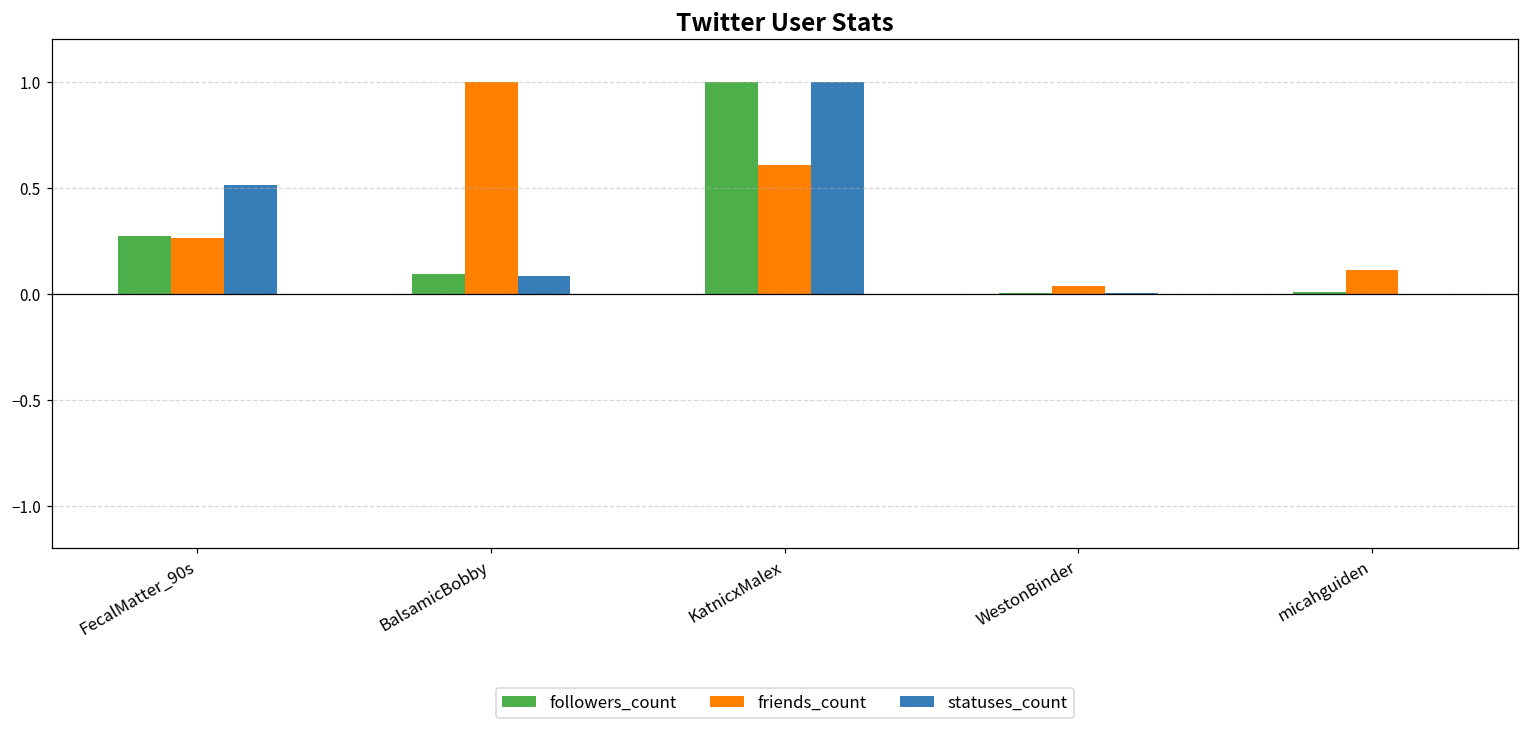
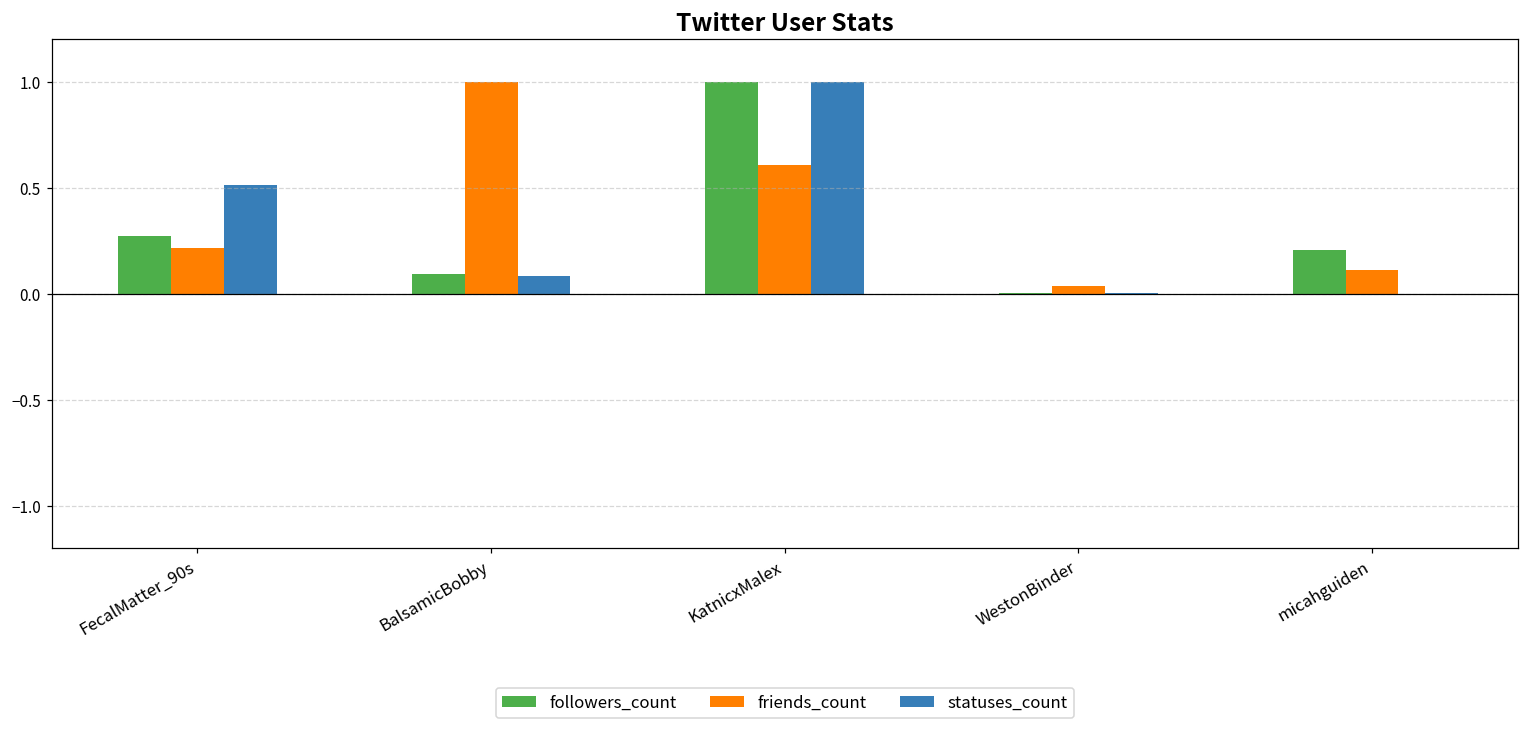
  {
    "followers_count": {
      "FecalMatter_90s": 0.27,
      "BalsamicBobby": 0.09,
      "KatnicxMalex": 1.00,
-     "micahguiden": 0.01
+     "micahguiden": 0.21
    },
    "friends_count": {
-     "FecalMatter_90s": 0.27,
+     "FecalMatter_90s": 0.22,
      "BalsamicBobby": 1.00,
      "KatnicxMalex": 0.61,
      "WestonBinder": 0.03,
      "micahguiden": 0.11
    },
    "statuses_count": {
      "FecalMatter_90s": 0.51,
      "BalsamicBobby": 0.09,
      "KatnicxMalex": 1.00
    }
  }
